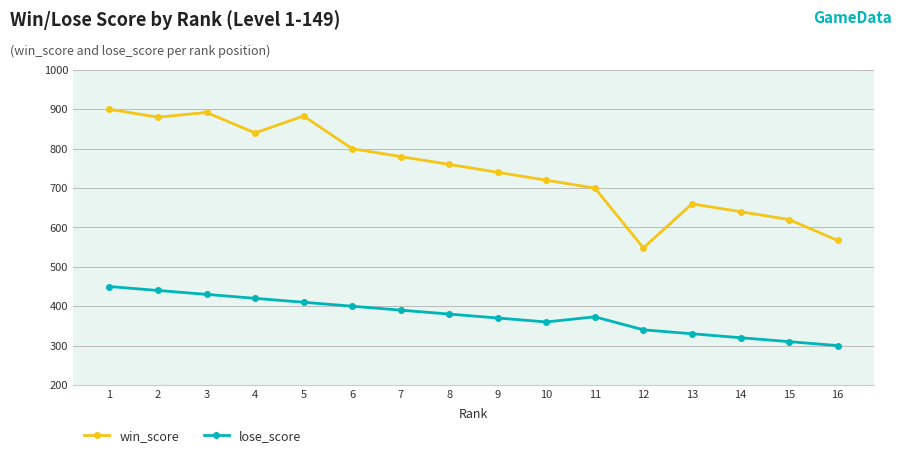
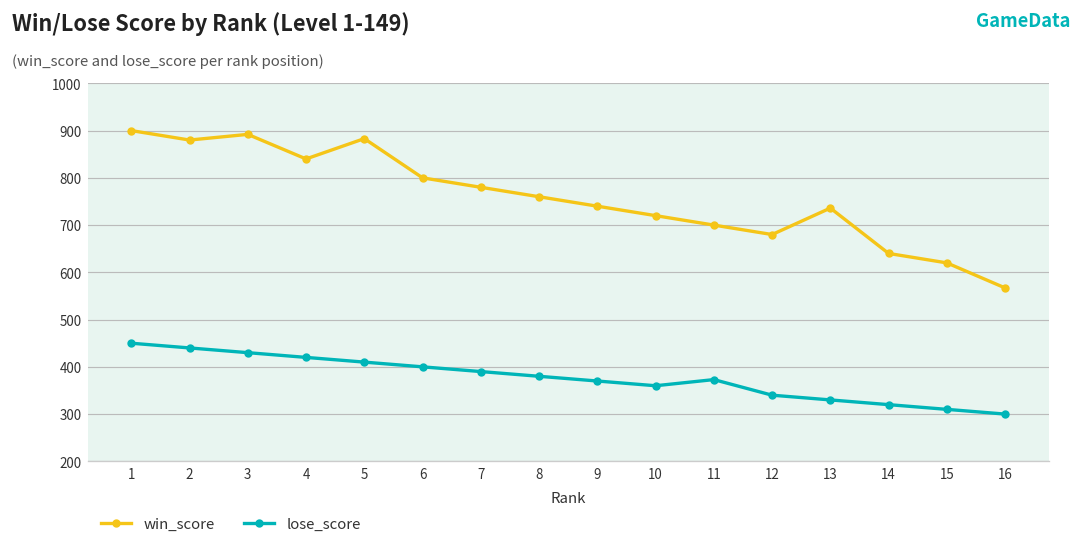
  {
    "win_score": {
      "1": 900,
      "2": 880,
      "3": 890,
      "4": 840,
      "5": 880,
      "6": 800,
      "7": 780,
      "8": 760,
      "9": 740,
      "10": 720,
      "11": 700,
-     "12": 550,
-     "13": 660,
+     "12": 680,
+     "13": 740,
      "14": 640,
      "15": 620,
      "16": 570
    },
    "lose_score": {
      "1": 450,
      "2": 440,
      "3": 430,
      "4": 420,
      "5": 410,
      "6": 400,
      "7": 390,
      "8": 380,
      "9": 370,
      "10": 360,
      "11": 370,
      "12": 340,
      "13": 330,
      "14": 320,
      "15": 310,
      "16": 300
    }
  }
